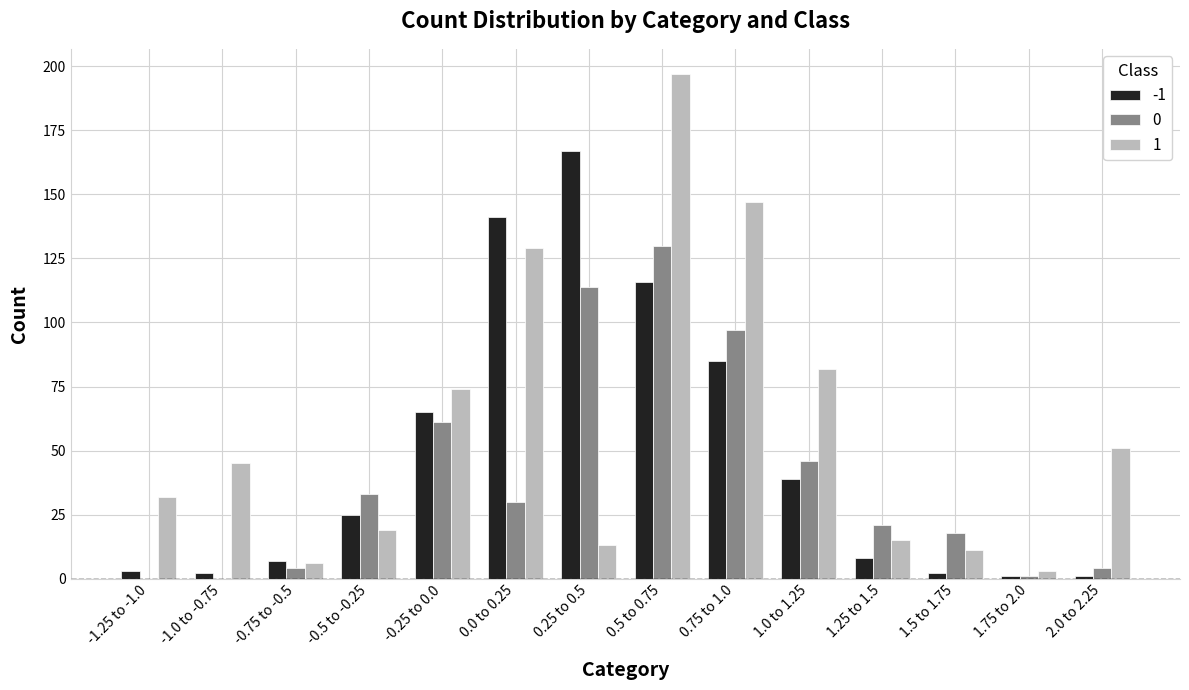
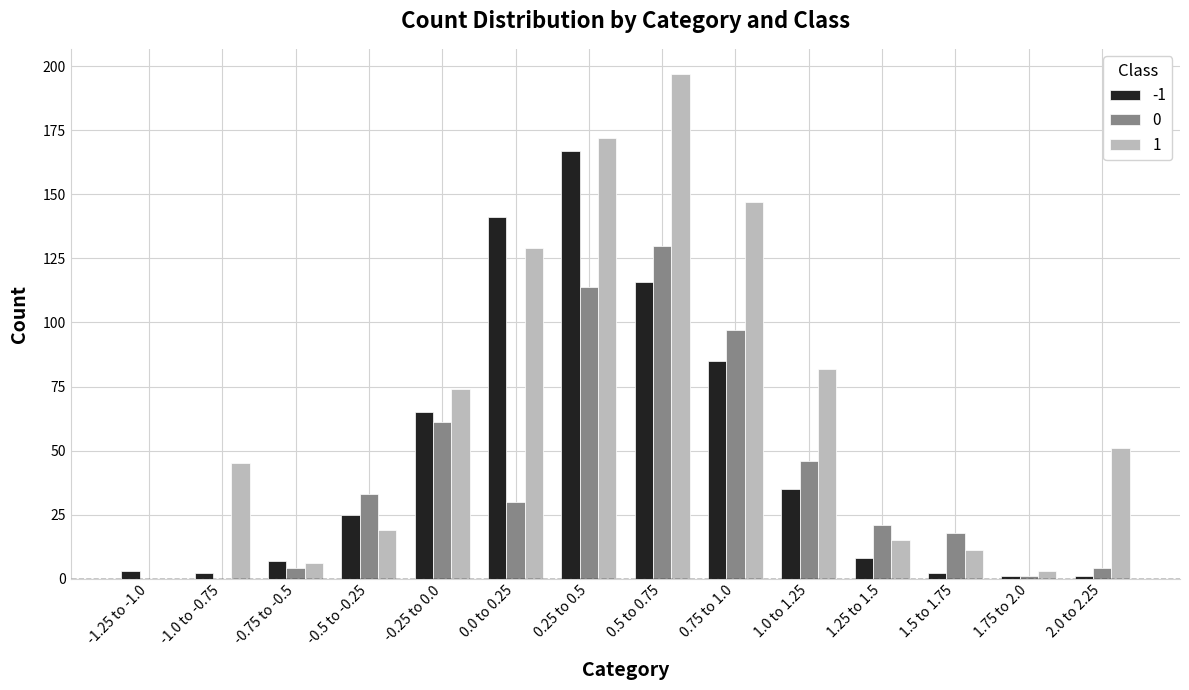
  {
    "-1": {
      "-1.25 to -1.0": 3,
      "-1.0 to -0.75": 2,
      "-0.75 to -0.5": 7,
      "-0.5 to -0.25": 25,
      "-0.25 to 0.0": 65,
      "0.0 to 0.25": 141,
      "0.25 to 0.5": 167,
      "0.5 to 0.75": 116,
      "0.75 to 1.0": 85,
-     "1.0 to 1.25": 39,
+     "1.0 to 1.25": 35,
      "1.25 to 1.5": 8,
      "1.5 to 1.75": 2,
      "1.75 to 2.0": 1,
      "2.0 to 2.25": 1
    },
    "0": {
      "-1.25 to -1.0": 0,
      "-1.0 to -0.75": 0,
      "-0.75 to -0.5": 4,
      "-0.5 to -0.25": 33,
      "-0.25 to 0.0": 61,
      "0.0 to 0.25": 30,
      "0.25 to 0.5": 114,
      "0.5 to 0.75": 130,
      "0.75 to 1.0": 97,
      "1.0 to 1.25": 46,
      "1.25 to 1.5": 21,
      "1.5 to 1.75": 18,
      "1.75 to 2.0": 1,
      "2.0 to 2.25": 4
    },
    "1": {
-     "-1.25 to -1.0": 32,
+     "-1.25 to -1.0": 0,
      "-1.0 to -0.75": 45,
      "-0.75 to -0.5": 6,
      "-0.5 to -0.25": 19,
      "-0.25 to 0.0": 74,
      "0.0 to 0.25": 129,
-     "0.25 to 0.5": 13,
+     "0.25 to 0.5": 172,
      "0.5 to 0.75": 197,
      "0.75 to 1.0": 147,
      "1.0 to 1.25": 82,
      "1.25 to 1.5": 15,
      "1.5 to 1.75": 11,
      "1.75 to 2.0": 3,
      "2.0 to 2.25": 51
    }
  }
